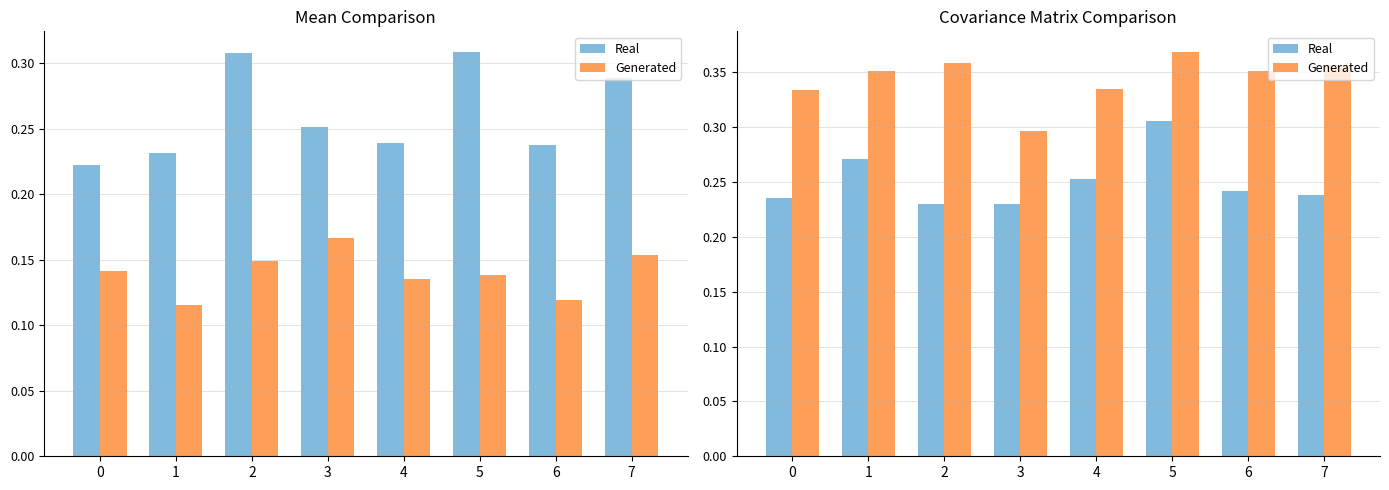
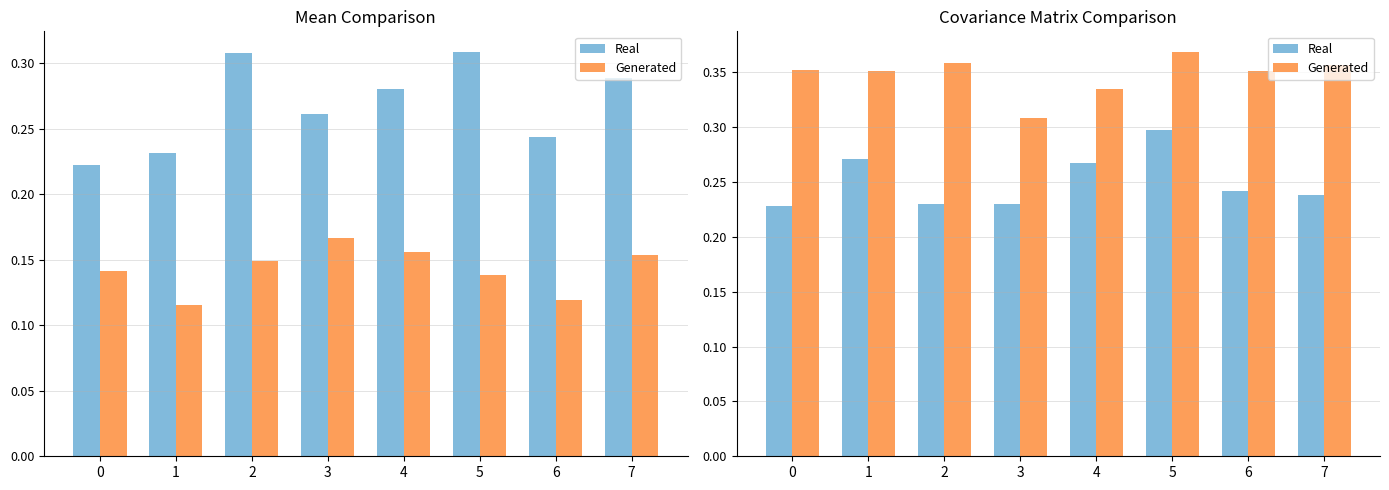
  {
    "Mean Comparison": {
      "Real": {
        "0": 0.222,
        "1": 0.232,
        "2": 0.308,
-       "3": 0.252,
-       "4": 0.239,
+       "3": 0.261,
+       "4": 0.280,
        "5": 0.309,
-       "6": 0.238
+       "6": 0.244
      },
      "Generated": {
        "0": 0.141,
        "1": 0.115,
        "2": 0.149,
        "3": 0.167,
-       "4": 0.135,
+       "4": 0.156,
        "5": 0.138,
        "6": 0.119,
        "7": 0.154
      }
    },
    "Covariance Matrix Comparison": {
      "Real": {
-       "0": 0.236,
+       "0": 0.228,
        "1": 0.271,
        "2": 0.230,
        "3": 0.230,
-       "4": 0.252,
-       "5": 0.305,
+       "4": 0.268,
+       "5": 0.298,
        "6": 0.242,
        "7": 0.238
      },
      "Generated": {
-       "0": 0.334,
+       "0": 0.352,
        "1": 0.351,
        "2": 0.359,
-       "3": 0.297,
+       "3": 0.309,
        "4": 0.335,
        "5": 0.369,
        "6": 0.352
      }
    }
  }
